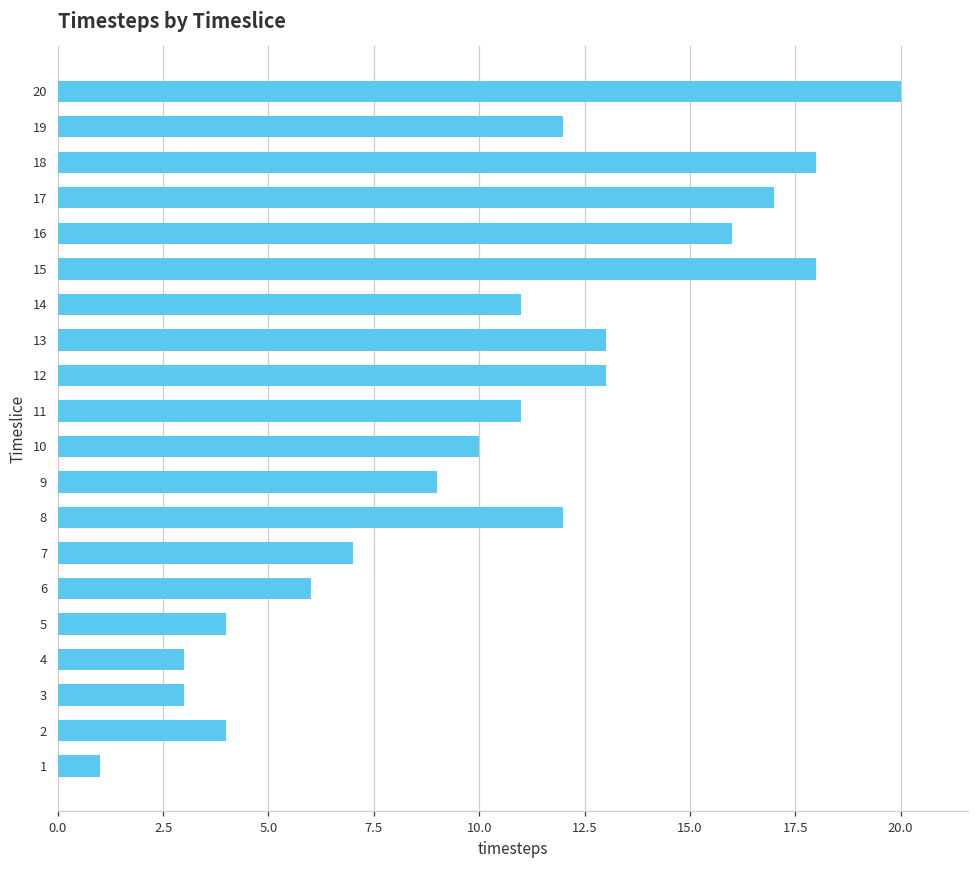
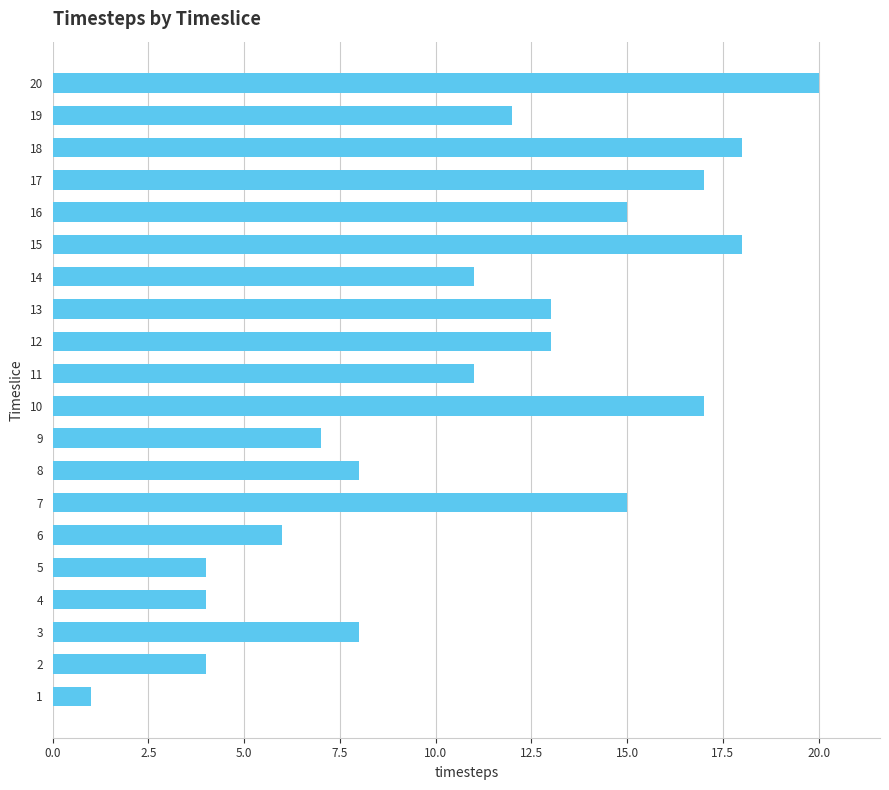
  {
    "20": 20,
    "19": 12,
    "18": 18,
    "17": 17,
-   "16": 16,
+   "16": 15,
    "15": 18,
    "14": 11,
    "13": 13,
    "12": 13,
    "11": 11,
-   "10": 10,
-   "9": 9,
-   "8": 12,
-   "7": 7,
+   "10": 17,
+   "9": 7,
+   "8": 8,
+   "7": 15,
    "6": 6,
    "5": 4,
-   "4": 3,
-   "3": 3,
+   "4": 4,
+   "3": 8,
    "2": 4,
    "1": 1
  }
